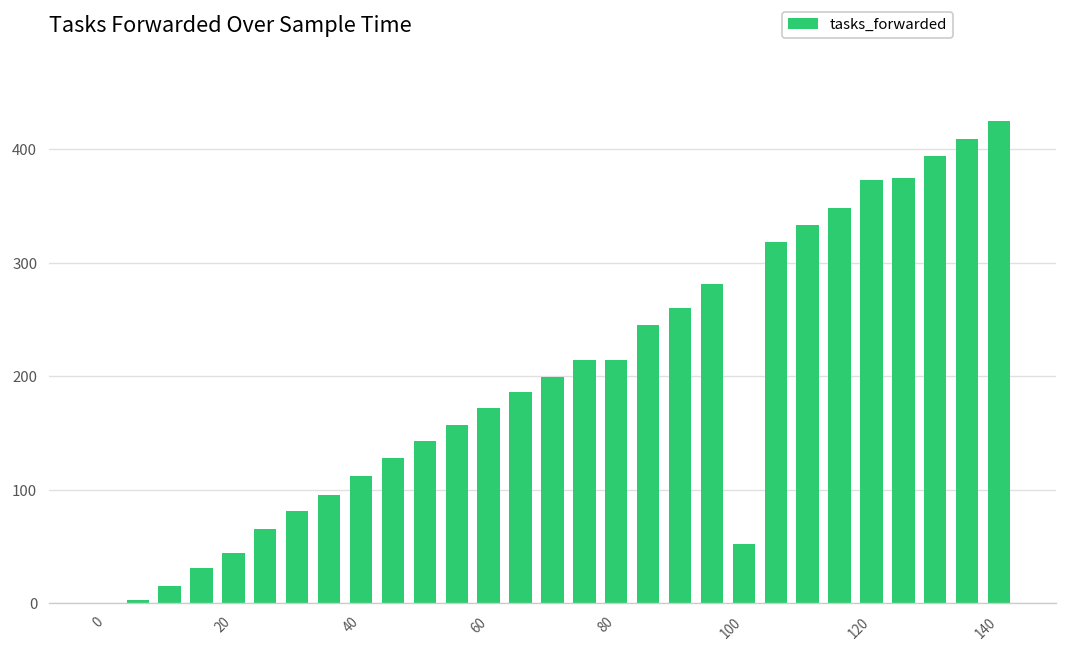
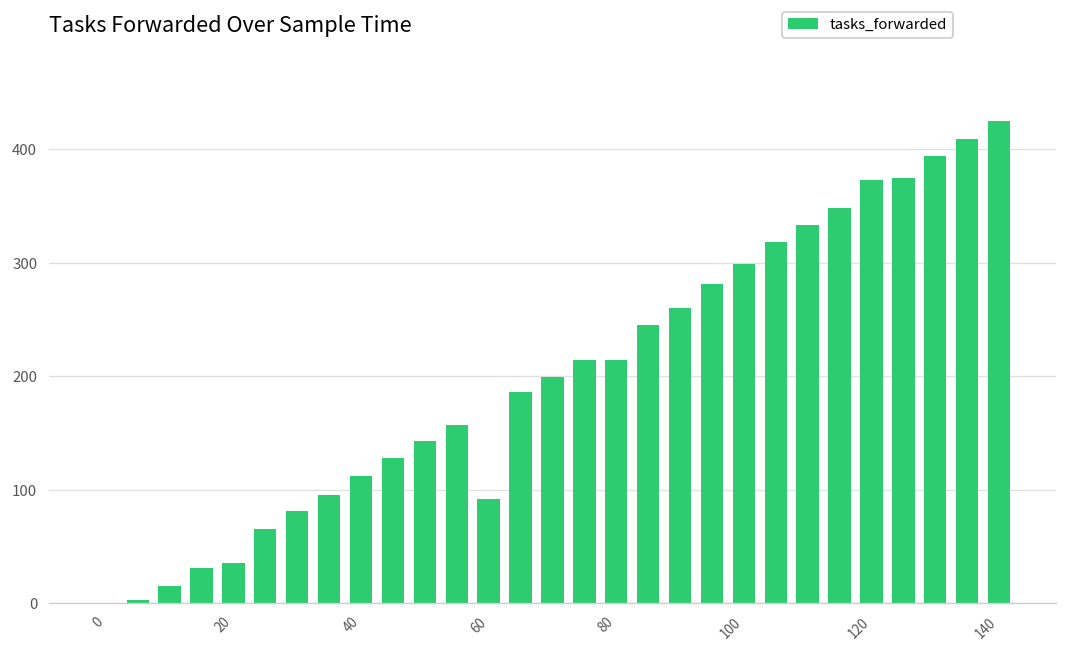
  {
    "0": 0,
-   "20": 44,
+   "20": 35,
    "40": 110,
-   "60": 170,
+   "60": 90,
    "80": 210,
-   "100": 50,
+   "100": 300,
    "120": 370,
    "140": 430
  }
